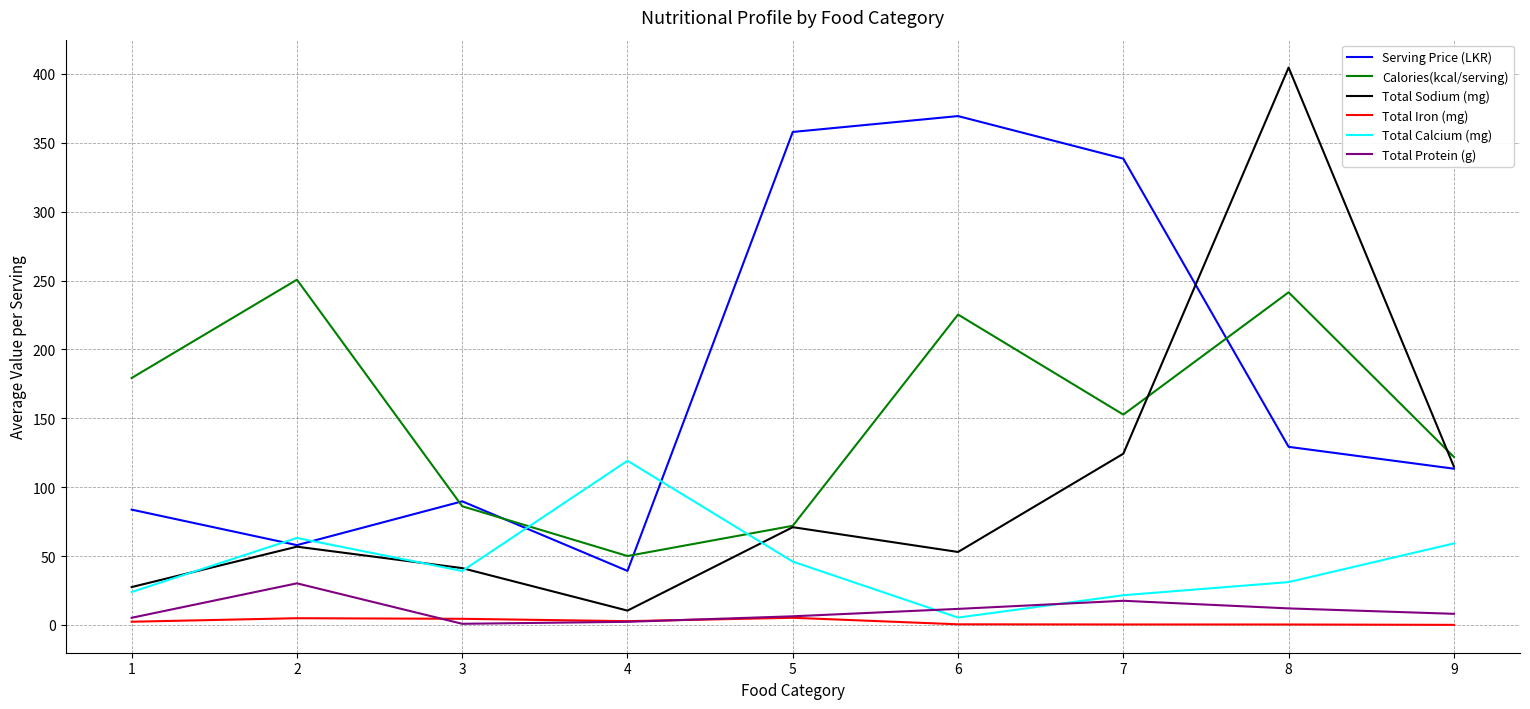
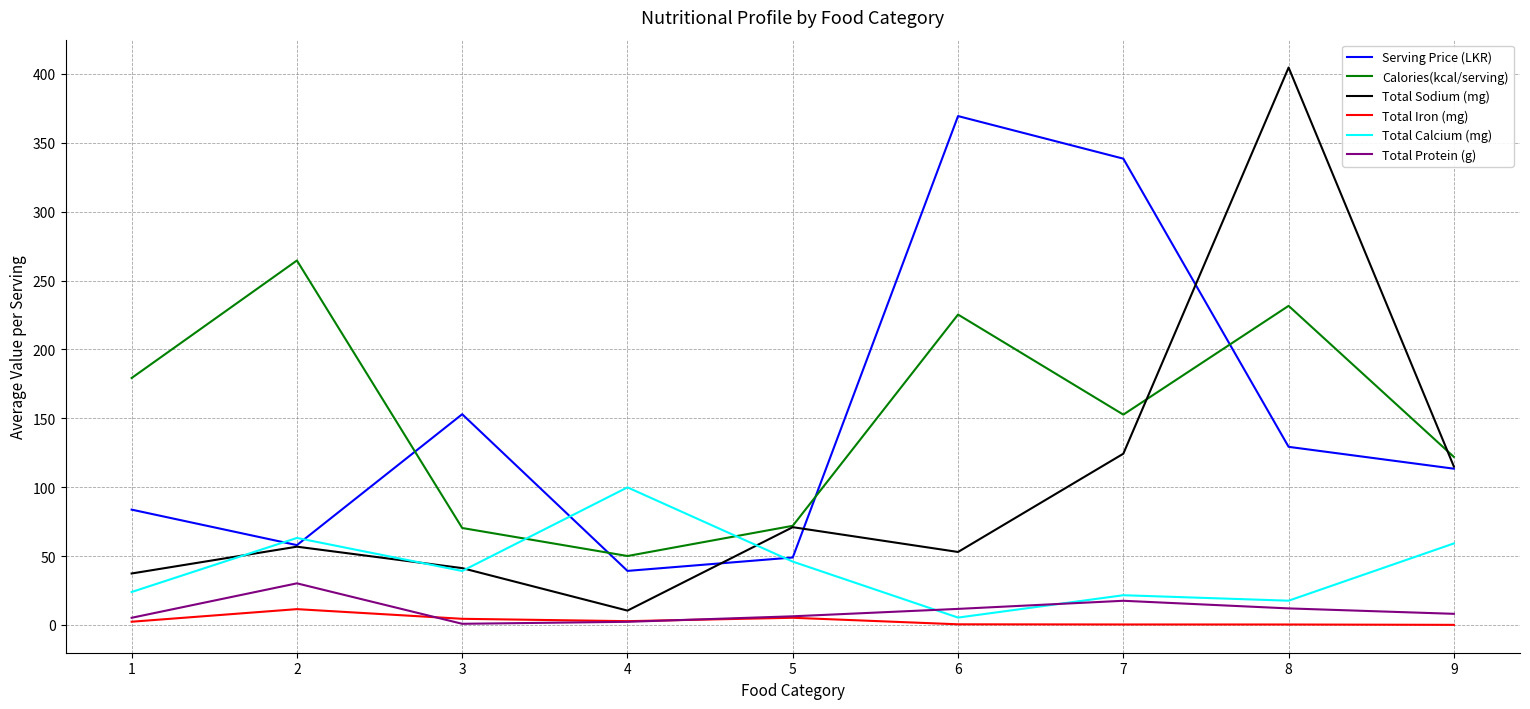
  {
    "Serving Price (LKR)": {
      "1": 84,
-     "3": 90,
+     "3": 153,
      "4": 39,
-     "5": 358,
+     "5": 49,
      "6": 369,
      "7": 339,
      "8": 129
    },
    "Calories(kcal/serving)": {
      "1": 179,
-     "2": 251,
-     "3": 86,
+     "2": 265,
+     "3": 70,
      "4": 50,
      "6": 225,
      "7": 153,
-     "8": 241,
+     "8": 232,
      "9": 122
    },
    "Total Sodium (mg)": {
-     "1": 28,
+     "1": 37,
      "3": 41,
      "4": 10,
      "6": 53,
      "7": 124,
      "8": 405
    },
    "Total Iron (mg)": {
      "1": 2,
-     "2": 5,
+     "2": 12,
      "3": 4,
      "6": 0,
      "7": 0,
      "8": 0,
      "9": 0
    },
    "Total Calcium (mg)": {
      "1": 24,
      "2": 63,
      "3": 39,
-     "4": 119,
+     "4": 100,
      "5": 46,
      "6": 5,
      "7": 22,
-     "8": 31,
+     "8": 18,
      "9": 59
    },
    "Total Protein (g)": {
      "1": 5,
      "2": 30,
      "3": 1,
      "6": 12,
      "7": 18,
      "8": 12,
      "9": 8
    }
  }
